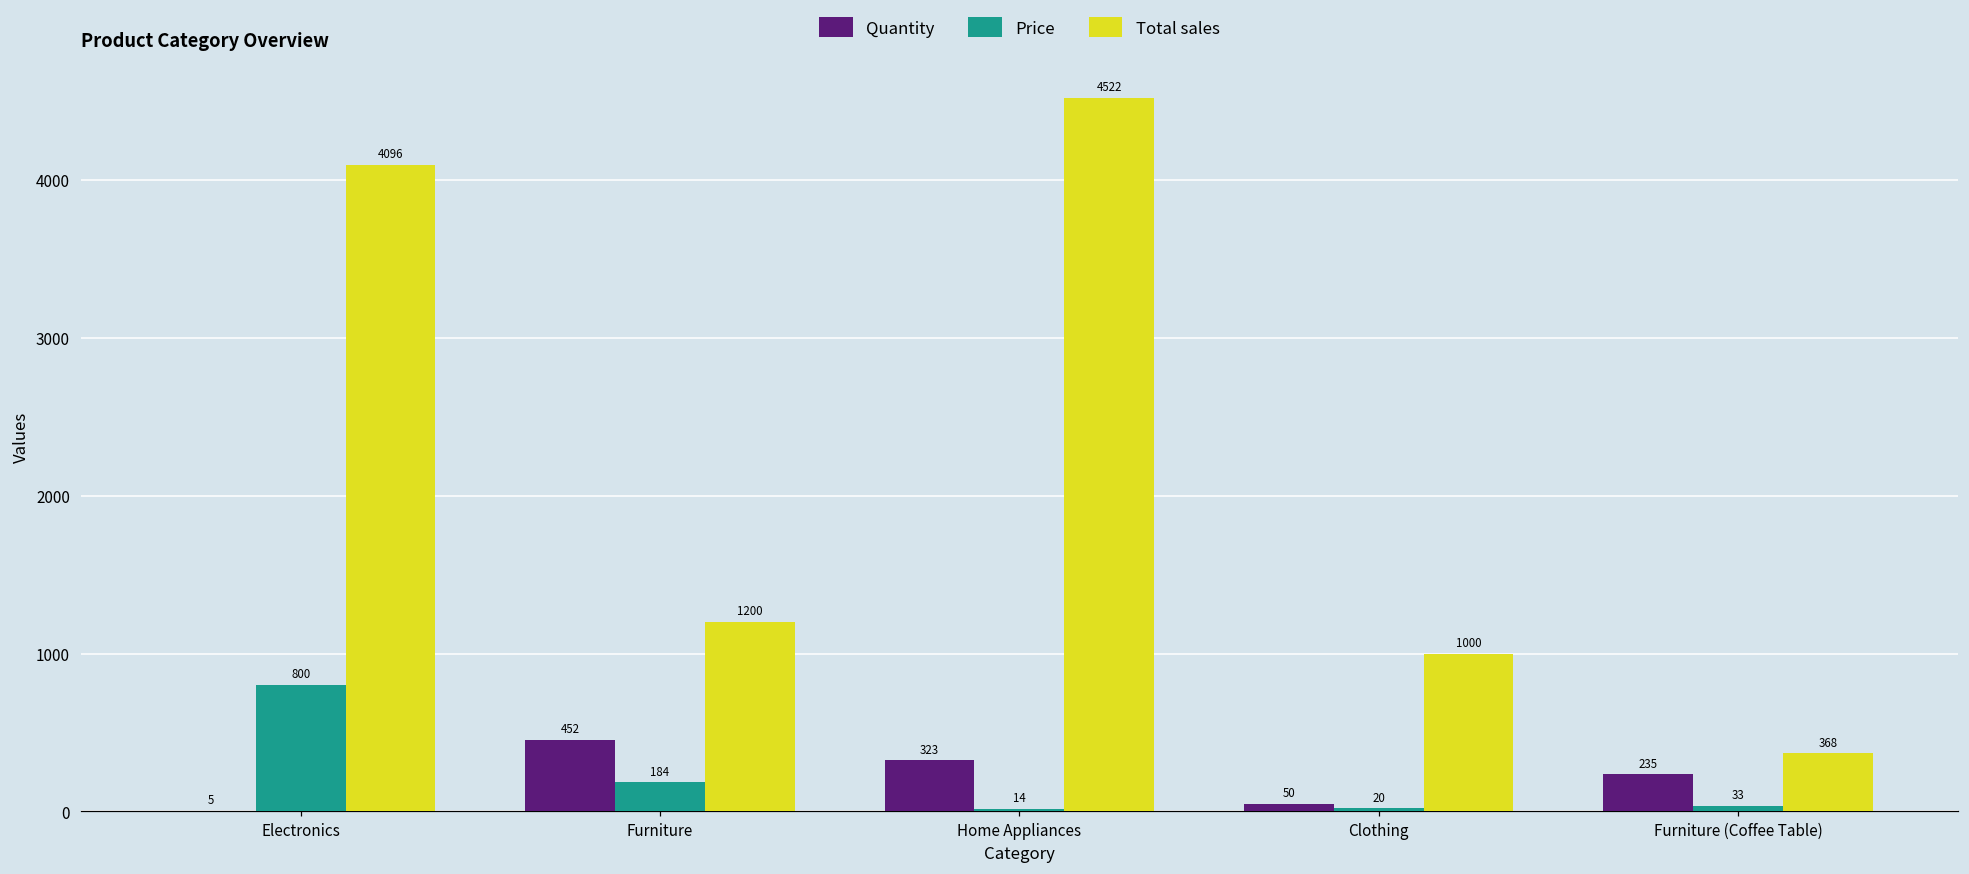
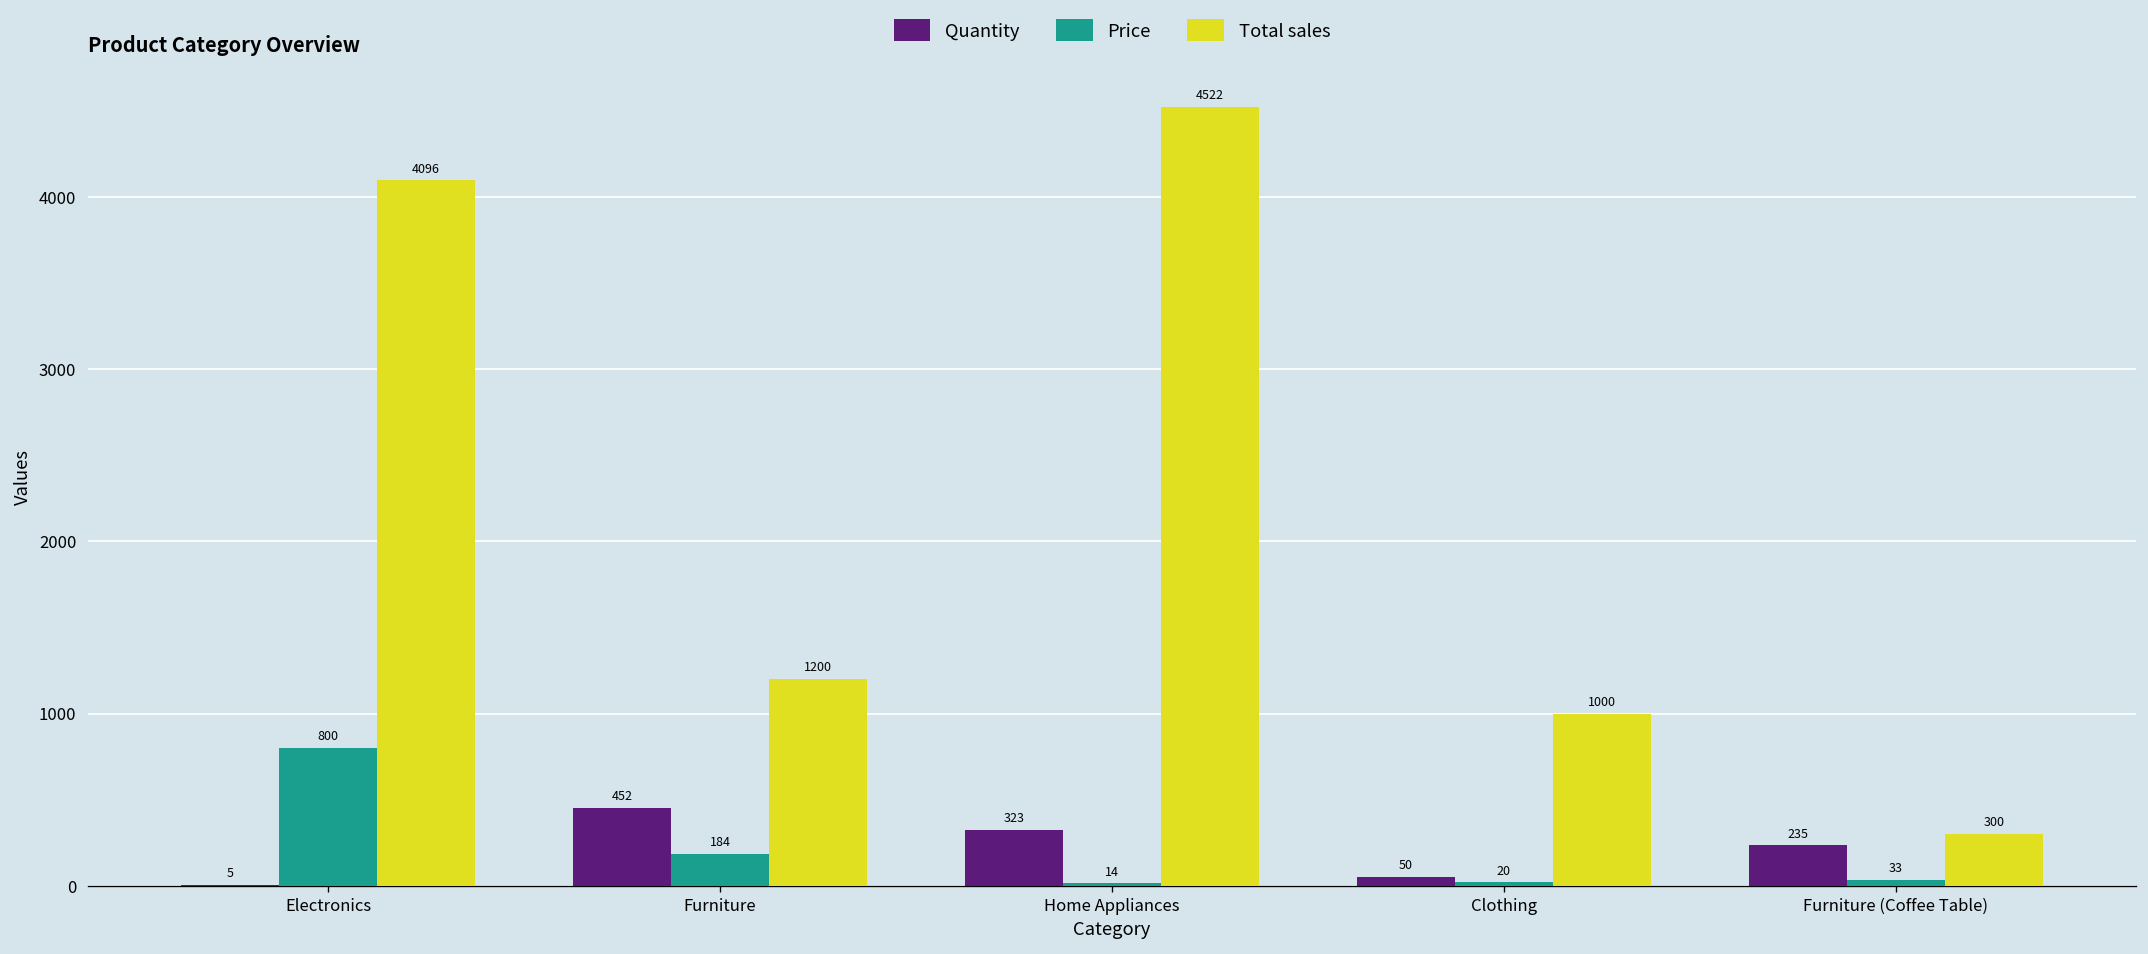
  {
    "Quantity": {
      "Electronics": 5,
      "Furniture": 452,
      "Home Appliances": 323,
      "Clothing": 50,
      "Furniture (Coffee Table)": 235
    },
    "Price": {
      "Electronics": 800,
      "Furniture": 184,
      "Home Appliances": 14,
      "Clothing": 20,
      "Furniture (Coffee Table)": 33
    },
    "Total sales": {
      "Electronics": 4096,
      "Furniture": 1200,
      "Home Appliances": 4522,
      "Clothing": 1000,
-     "Furniture (Coffee Table)": 368
+     "Furniture (Coffee Table)": 300
    }
  }
